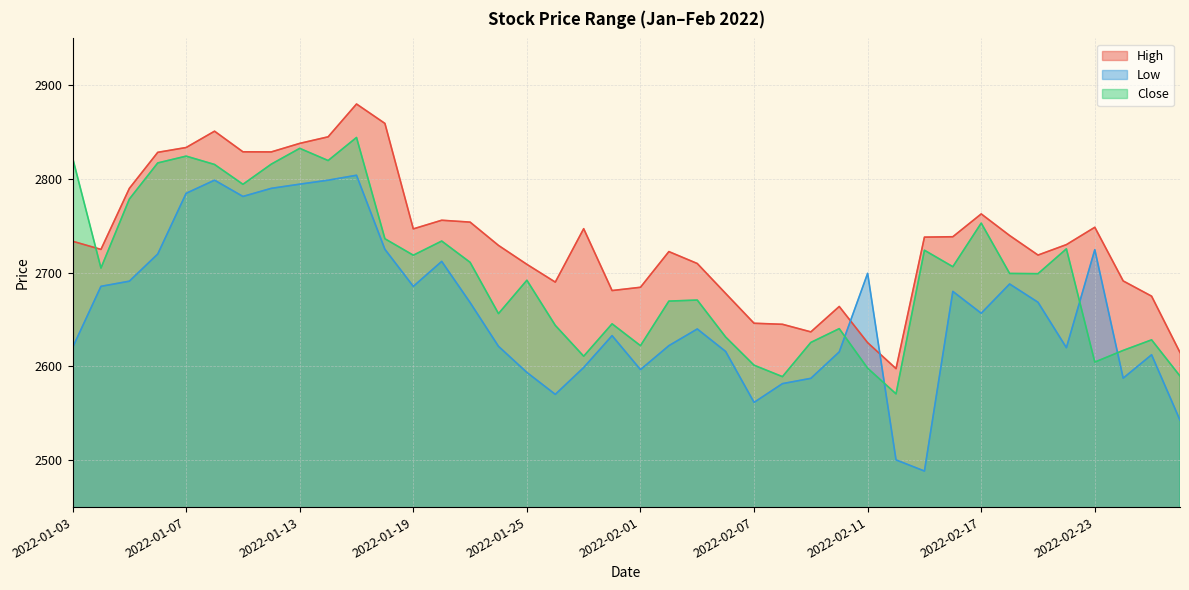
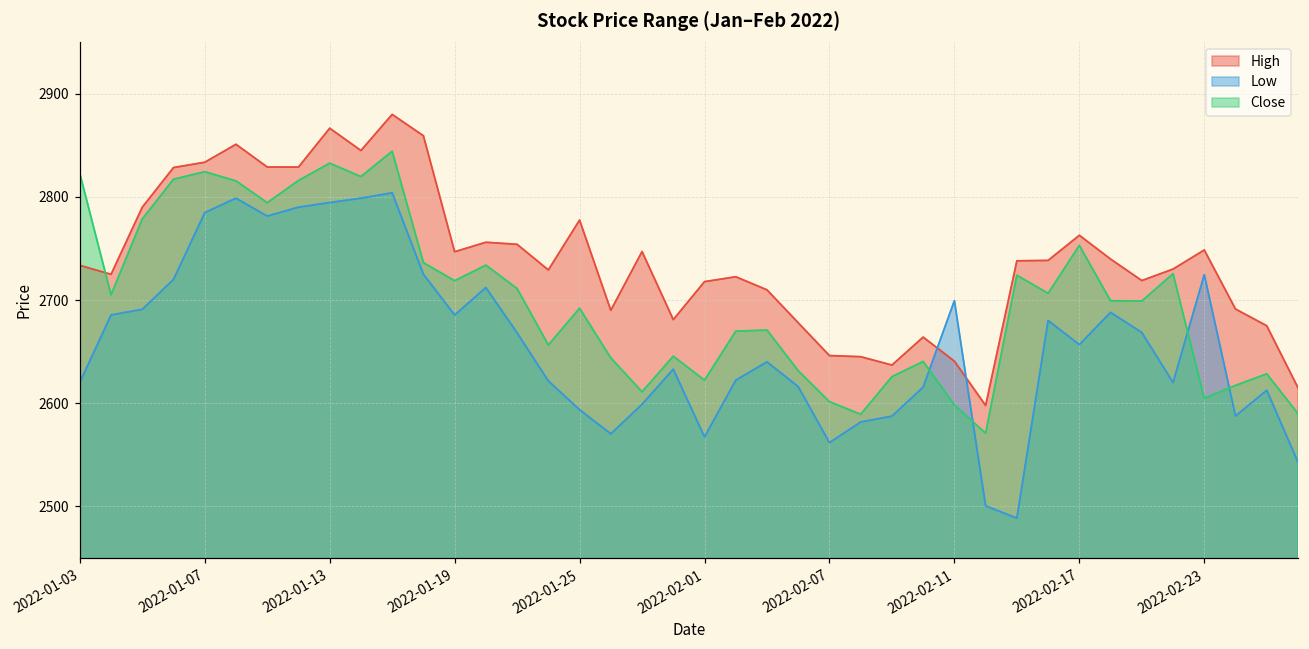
  {
    "High": {
      "2022-01-03": 2730,
      "2022-01-07": 2830,
-     "2022-01-13": 2840,
+     "2022-01-13": 2870,
      "2022-01-19": 2750,
-     "2022-01-25": 2710,
-     "2022-02-01": 2680,
+     "2022-01-25": 2780,
+     "2022-02-01": 2720,
      "2022-02-07": 2650,
-     "2022-02-11": 2630,
+     "2022-02-11": 2640,
      "2022-02-17": 2760,
      "2022-02-23": 2750
    },
    "Low": {
      "2022-01-03": 2620,
      "2022-01-07": 2780,
      "2022-01-13": 2790,
      "2022-01-19": 2690,
      "2022-01-25": 2590,
-     "2022-02-01": 2600,
+     "2022-02-01": 2570,
      "2022-02-07": 2560,
      "2022-02-11": 2700,
      "2022-02-17": 2660,
      "2022-02-23": 2720
    },
    "Close": {
      "2022-01-03": 2820,
      "2022-01-07": 2820,
      "2022-01-13": 2830,
      "2022-01-19": 2720,
      "2022-01-25": 2690,
      "2022-02-01": 2620,
      "2022-02-07": 2600,
      "2022-02-11": 2600,
      "2022-02-17": 2750,
      "2022-02-23": 2600
    }
  }
